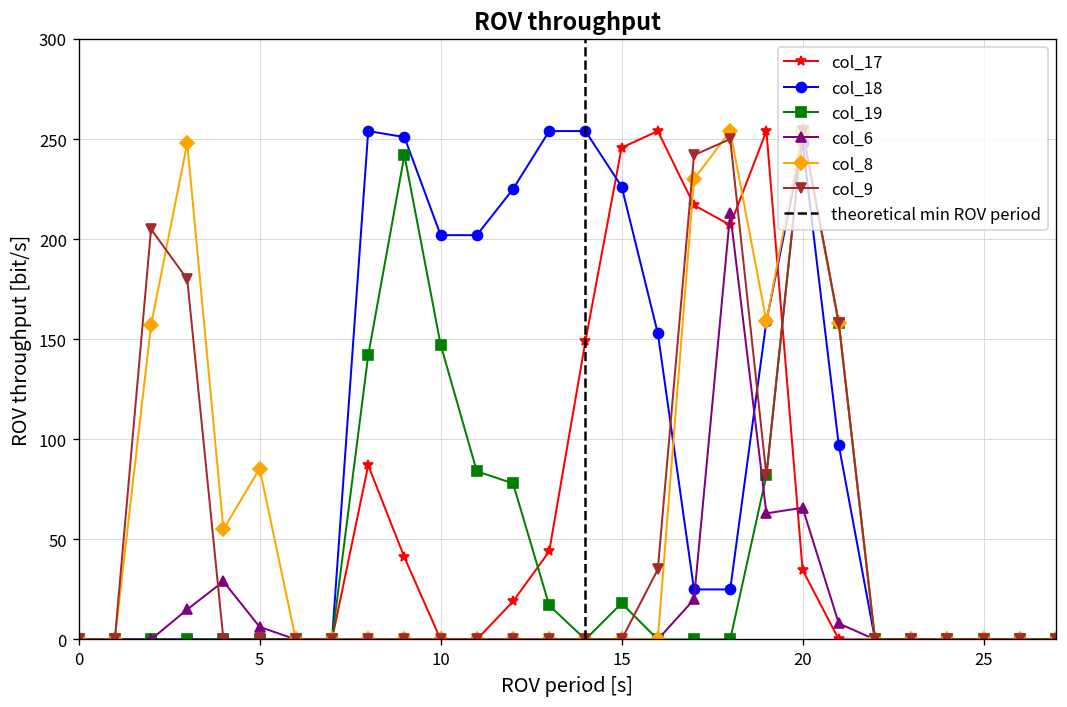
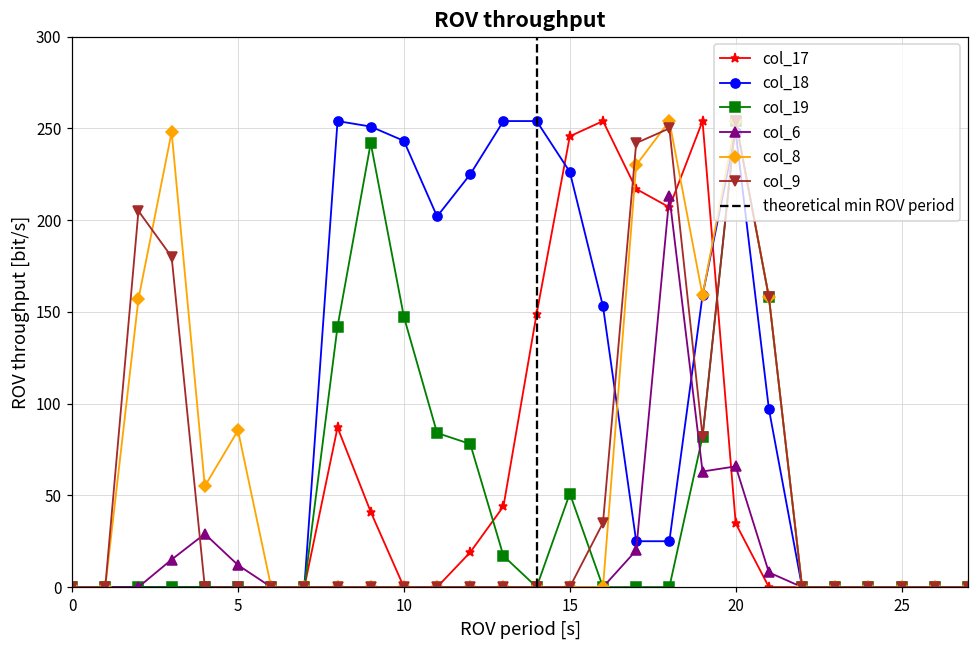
  {
    "col_17": {
      "15": 246,
      "20": 35
    },
    "col_18": {
-     "10": 202,
+     "10": 243,
      "15": 226
    },
    "col_19": {
      "10": 147,
-     "15": 18
+     "15": 51
    },
    "col_6": {
-     "5": 6,
+     "5": 12,
      "20": 66
    },
    "col_8": {
      "5": 85
    }
  }
